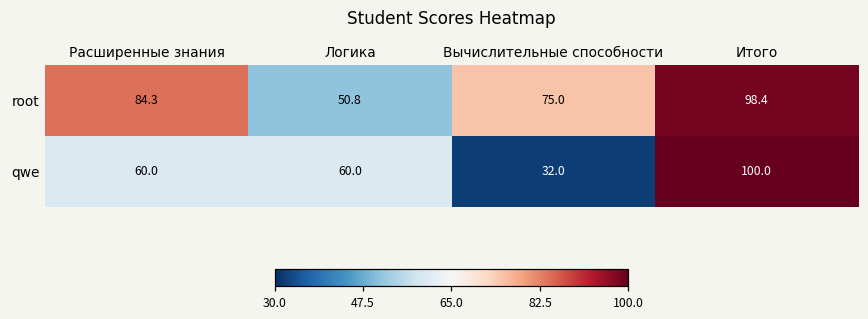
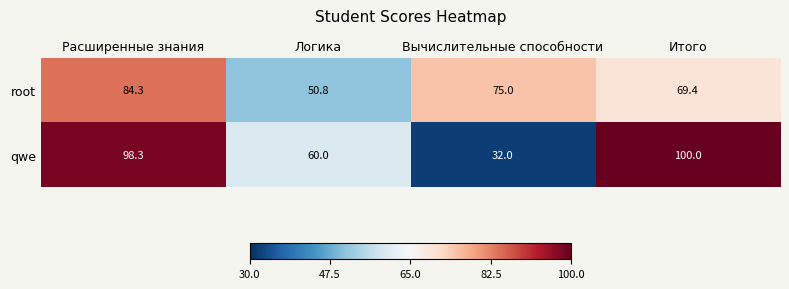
  {
    "root": {
      "Расширенные знания": 84.3,
      "Логика": 50.8,
      "Вычислительные способности": 75.0,
-     "Итого": 98.4
+     "Итого": 69.4
    },
    "qwe": {
-     "Расширенные знания": 60.0,
+     "Расширенные знания": 98.3,
      "Логика": 60.0,
      "Вычислительные способности": 32.0,
      "Итого": 100.0
    }
  }
